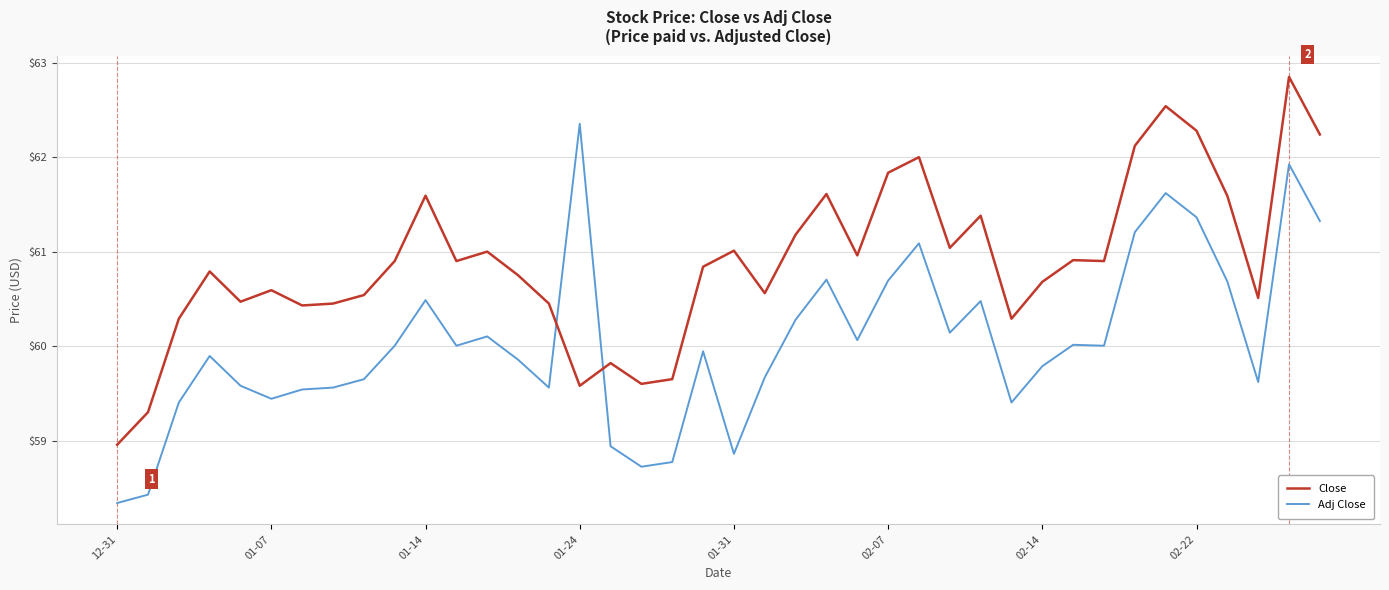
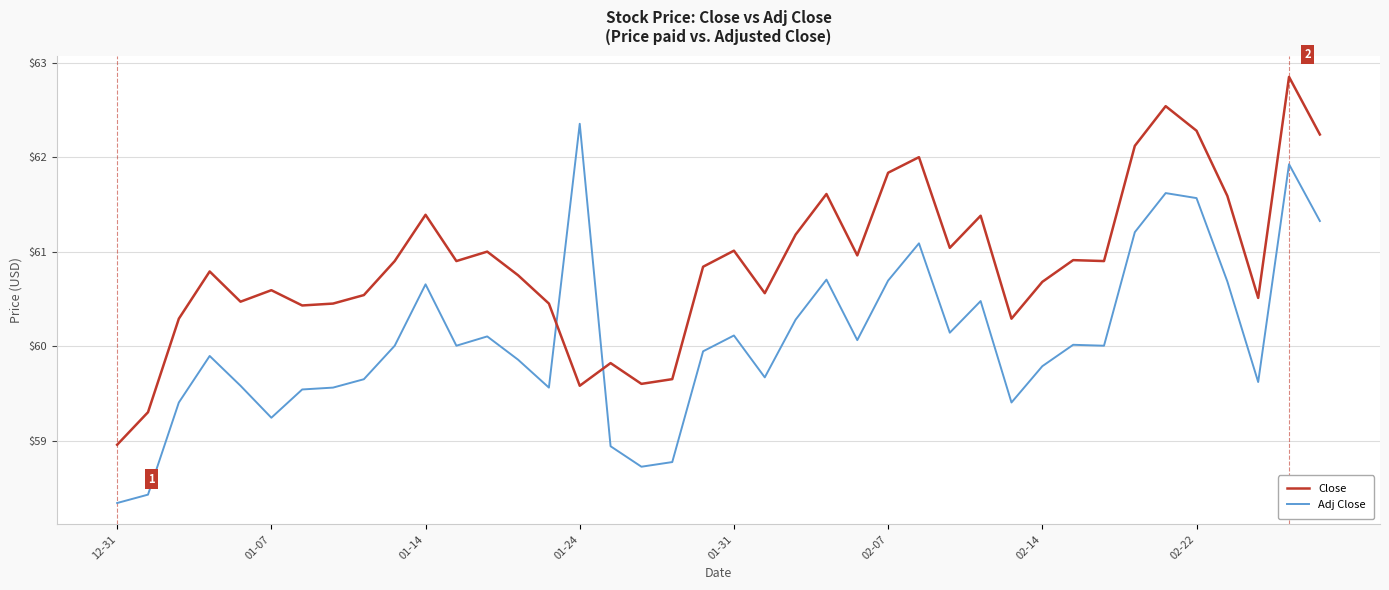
  {
    "Close": {
      "12-31": "$59.0",
      "01-07": "$60.6",
-     "01-14": "$61.6",
+     "01-14": "$61.4",
      "01-24": "$59.6",
      "01-31": "$61.0",
      "02-07": "$61.8",
      "02-14": "$60.7",
      "02-22": "$62.3"
    },
    "Adj Close": {
      "12-31": "$58.3",
-     "01-07": "$59.4",
-     "01-14": "$60.5",
+     "01-07": "$59.2",
+     "01-14": "$60.7",
      "01-24": "$62.4",
-     "01-31": "$58.9",
+     "01-31": "$60.1",
      "02-07": "$60.7",
      "02-14": "$59.8",
-     "02-22": "$61.4"
+     "02-22": "$61.6"
    }
  }
